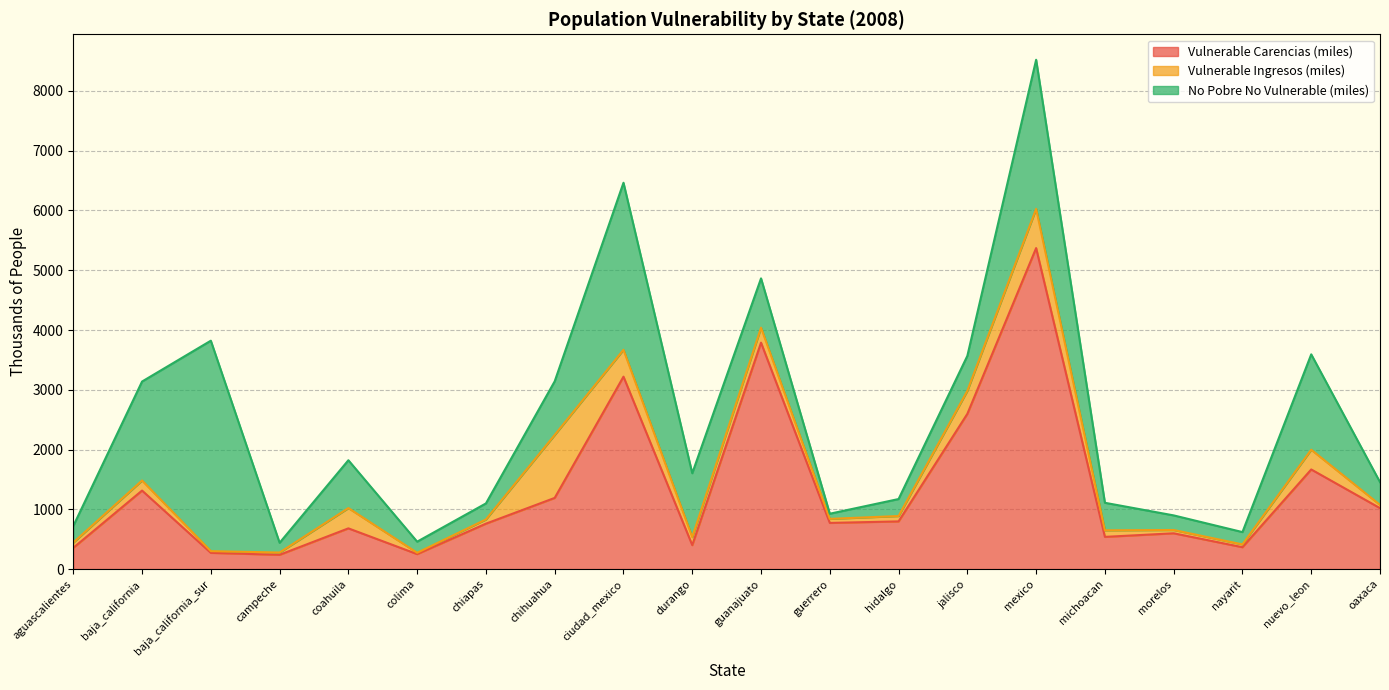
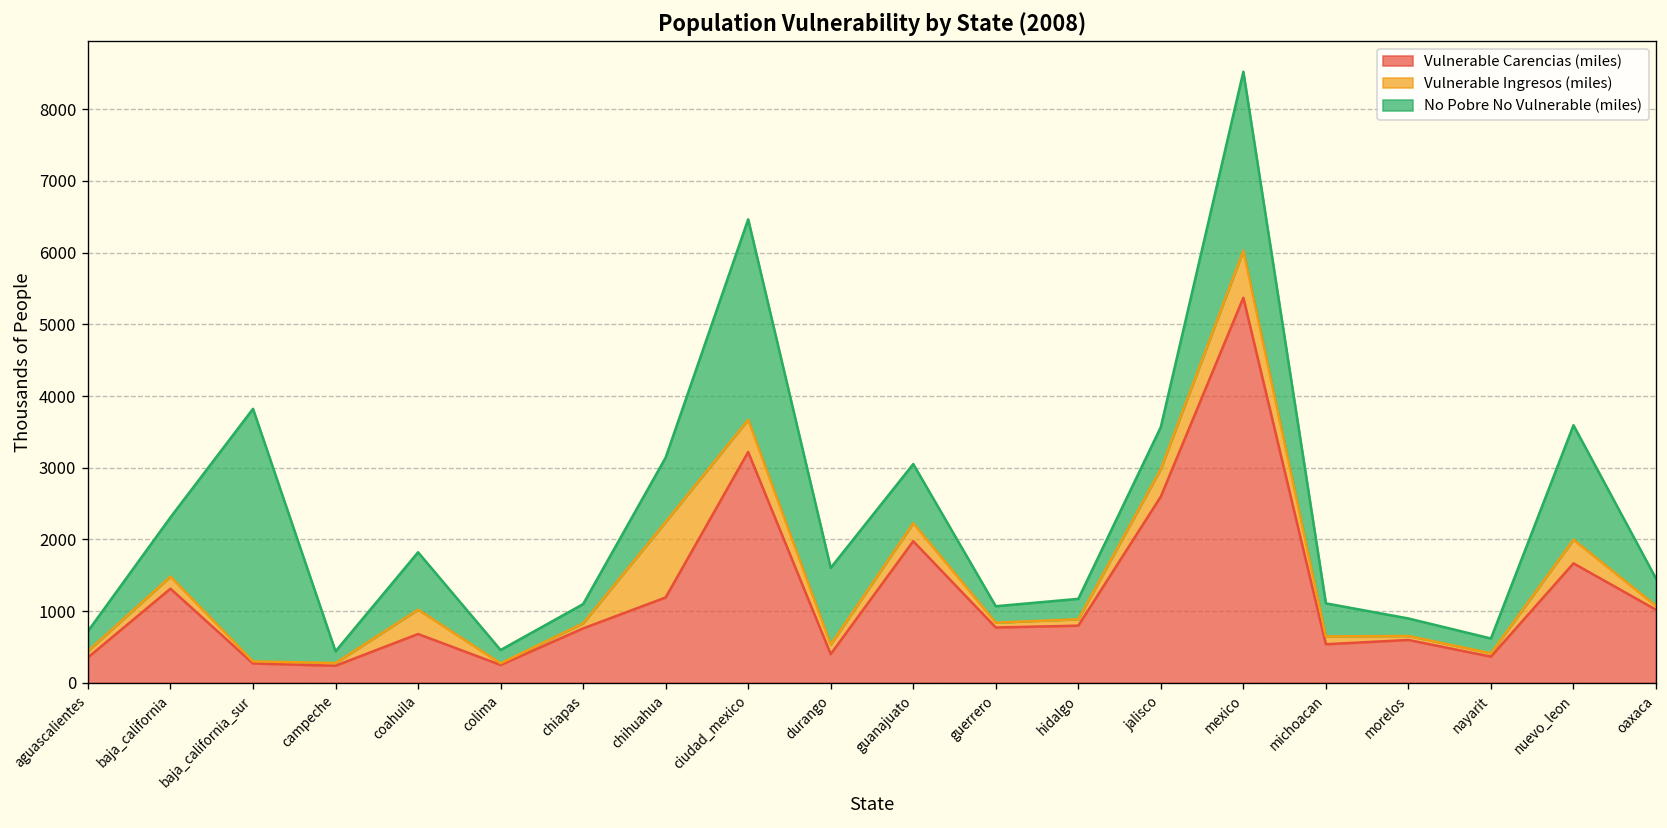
  {
    "Vulnerable Carencias (miles)": {
      "aguascalientes": 400,
      "baja_california": 1300,
      "coahuila": 700,
      "chiapas": 800,
      "chihuahua": 1200,
      "ciudad_mexico": 3200,
      "durango": 400,
-     "guanajuato": 3800,
+     "guanajuato": 2000,
      "guerrero": 800,
      "hidalgo": 800,
      "jalisco": 2600,
      "mexico": 5400,
      "michoacan": 500,
      "morelos": 600,
      "nayarit": 400,
      "nuevo_leon": 1700,
      "oaxaca": 1000
    },
    "Vulnerable Ingresos (miles)": {
      "aguascalientes": 100,
      "baja_california": 200,
      "coahuila": 300,
      "chiapas": 100,
      "chihuahua": 1100,
      "ciudad_mexico": 400,
      "durango": 100,
      "guanajuato": 300,
      "guerrero": 100,
      "hidalgo": 100,
      "jalisco": 400,
      "mexico": 700,
      "michoacan": 100,
      "morelos": 100,
      "nayarit": 0,
      "nuevo_leon": 300,
      "oaxaca": 100
    },
    "No Pobre No Vulnerable (miles)": {
      "aguascalientes": 300,
-     "baja_california": 1700,
+     "baja_california": 800,
      "baja_california_sur": 3500,
      "campeche": 200,
      "coahuila": 800,
      "colima": 200,
      "chiapas": 300,
      "chihuahua": 900,
      "ciudad_mexico": 2800,
      "durango": 1100,
      "guanajuato": 800,
-     "guerrero": 100,
+     "guerrero": 200,
      "hidalgo": 300,
      "jalisco": 600,
      "mexico": 2500,
      "michoacan": 500,
      "morelos": 200,
      "nayarit": 200,
      "nuevo_leon": 1600,
      "oaxaca": 400
    }
  }
